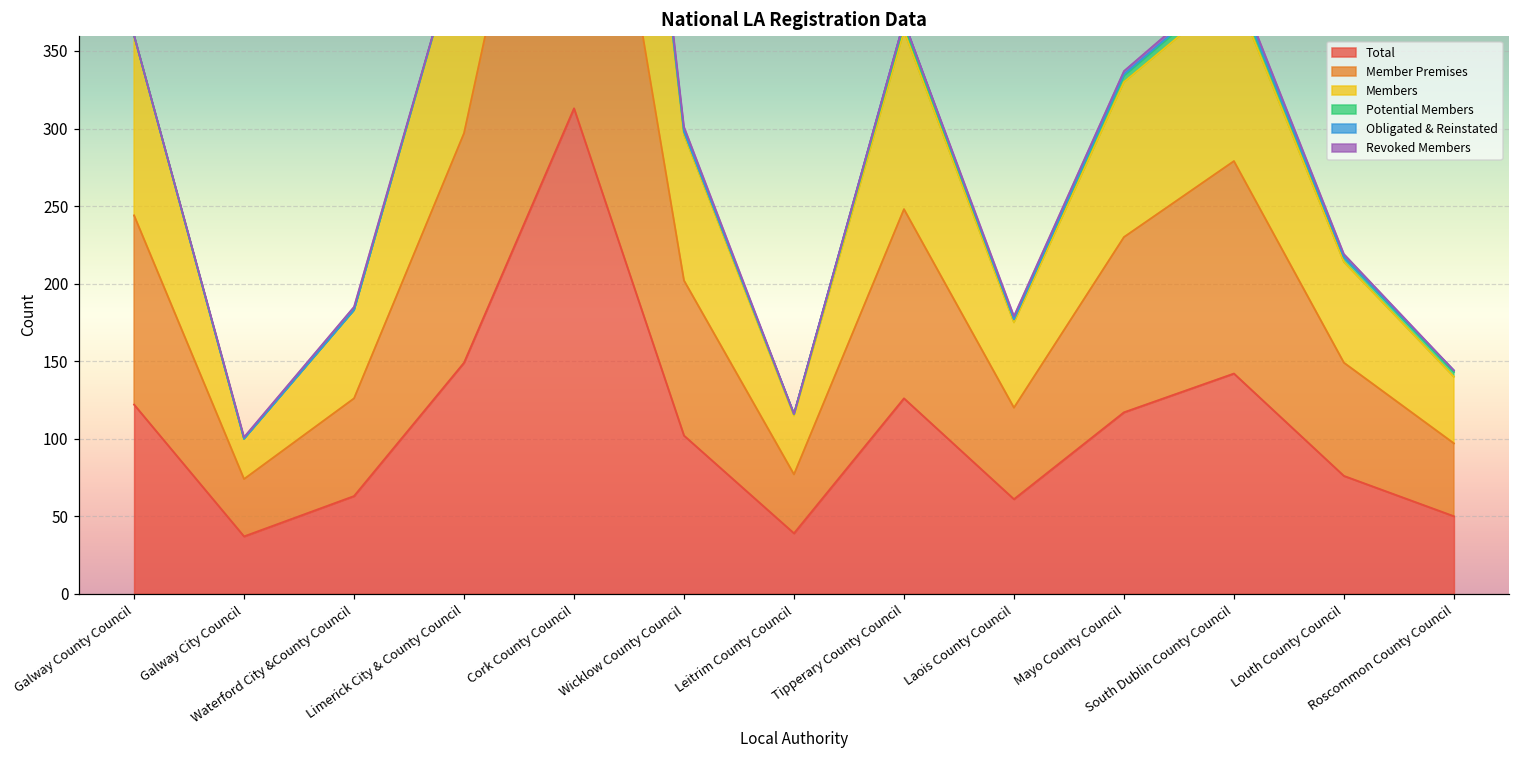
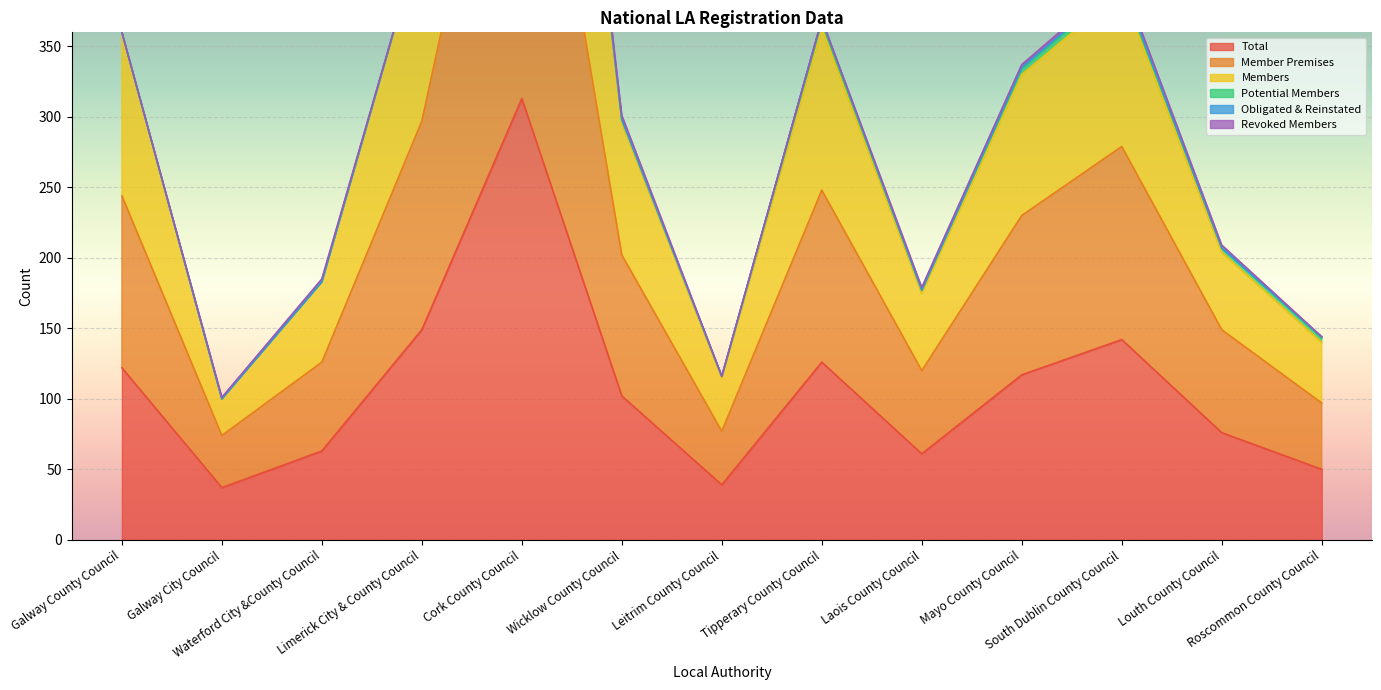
  {
    "Members": {
      "Wicklow County Council": 94,
      "Laois County Council": 55,
      "Mayo County Council": 100,
-     "Louth County Council": 65,
+     "Louth County Council": 55,
      "Roscommon County Council": 43
    },
    "Revoked Members": {
      "Waterford City &County Council": 2,
      "Wicklow County Council": 3,
      "Laois County Council": 2,
      "Mayo County Council": 2,
      "Louth County Council": 2
    }
  }
